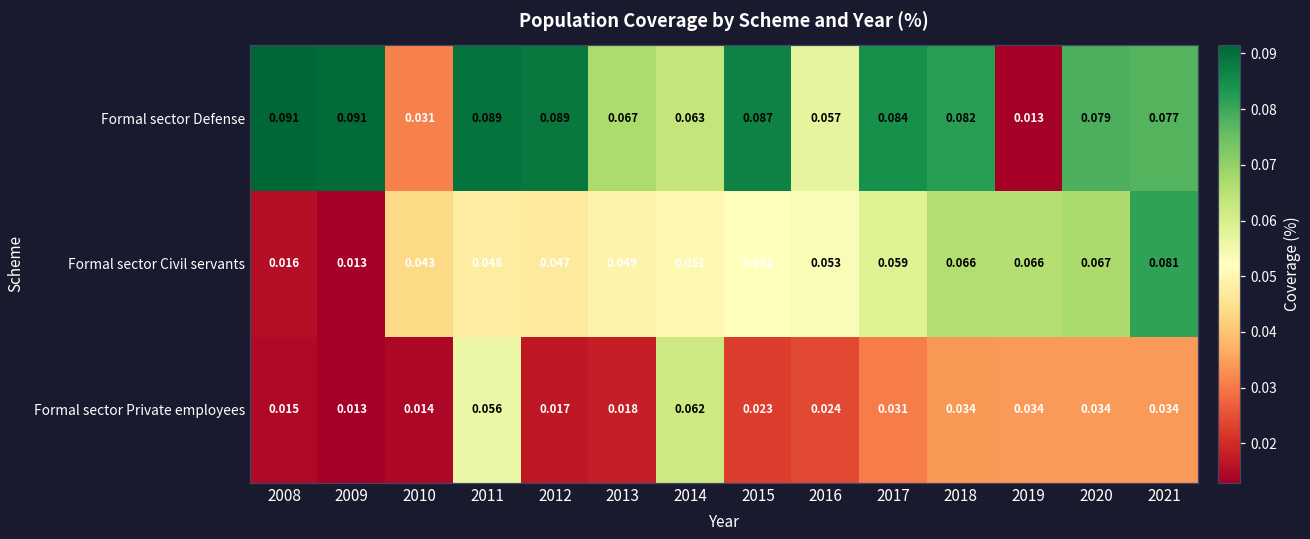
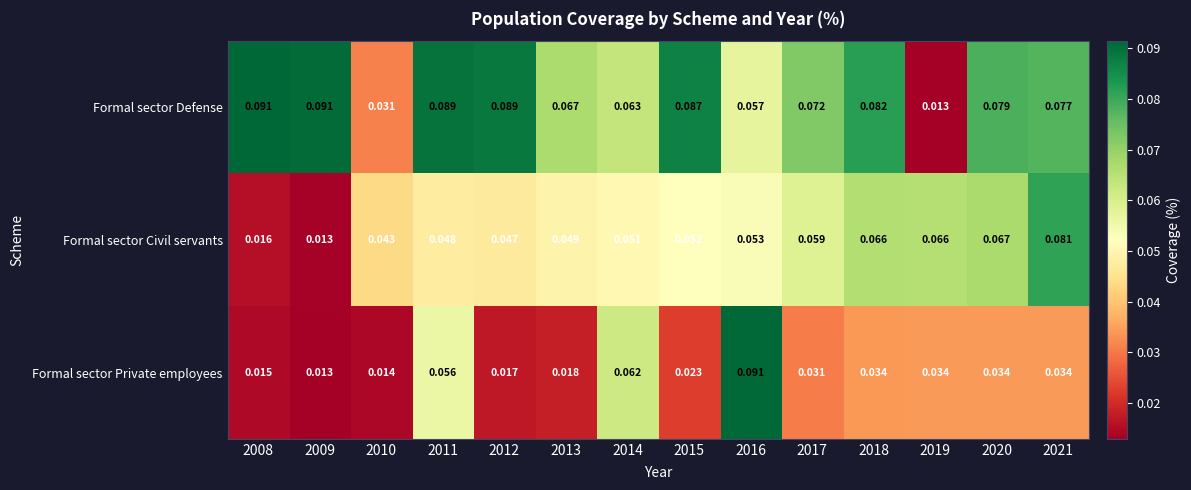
  {
    "Formal sector Defense": {
      "2008": 0.091,
      "2009": 0.091,
      "2010": 0.031,
      "2011": 0.089,
      "2012": 0.089,
      "2013": 0.067,
      "2014": 0.063,
      "2015": 0.087,
      "2016": 0.057,
-     "2017": 0.084,
+     "2017": 0.072,
      "2018": 0.082,
      "2019": 0.013,
      "2020": 0.079,
      "2021": 0.077
    },
    "Formal sector Civil servants": {
      "2008": 0.016,
      "2009": 0.013,
      "2010": 0.043,
      "2011": 0.048,
      "2012": 0.047,
      "2013": 0.049,
      "2014": 0.051,
      "2015": 0.052,
      "2016": 0.053,
      "2017": 0.059,
      "2018": 0.066,
      "2019": 0.066,
      "2020": 0.067,
      "2021": 0.081
    },
    "Formal sector Private employees": {
      "2008": 0.015,
      "2009": 0.013,
      "2010": 0.014,
      "2011": 0.056,
      "2012": 0.017,
      "2013": 0.018,
      "2014": 0.062,
      "2015": 0.023,
-     "2016": 0.024,
+     "2016": 0.091,
      "2017": 0.031,
      "2018": 0.034,
      "2019": 0.034,
      "2020": 0.034,
      "2021": 0.034
    }
  }
